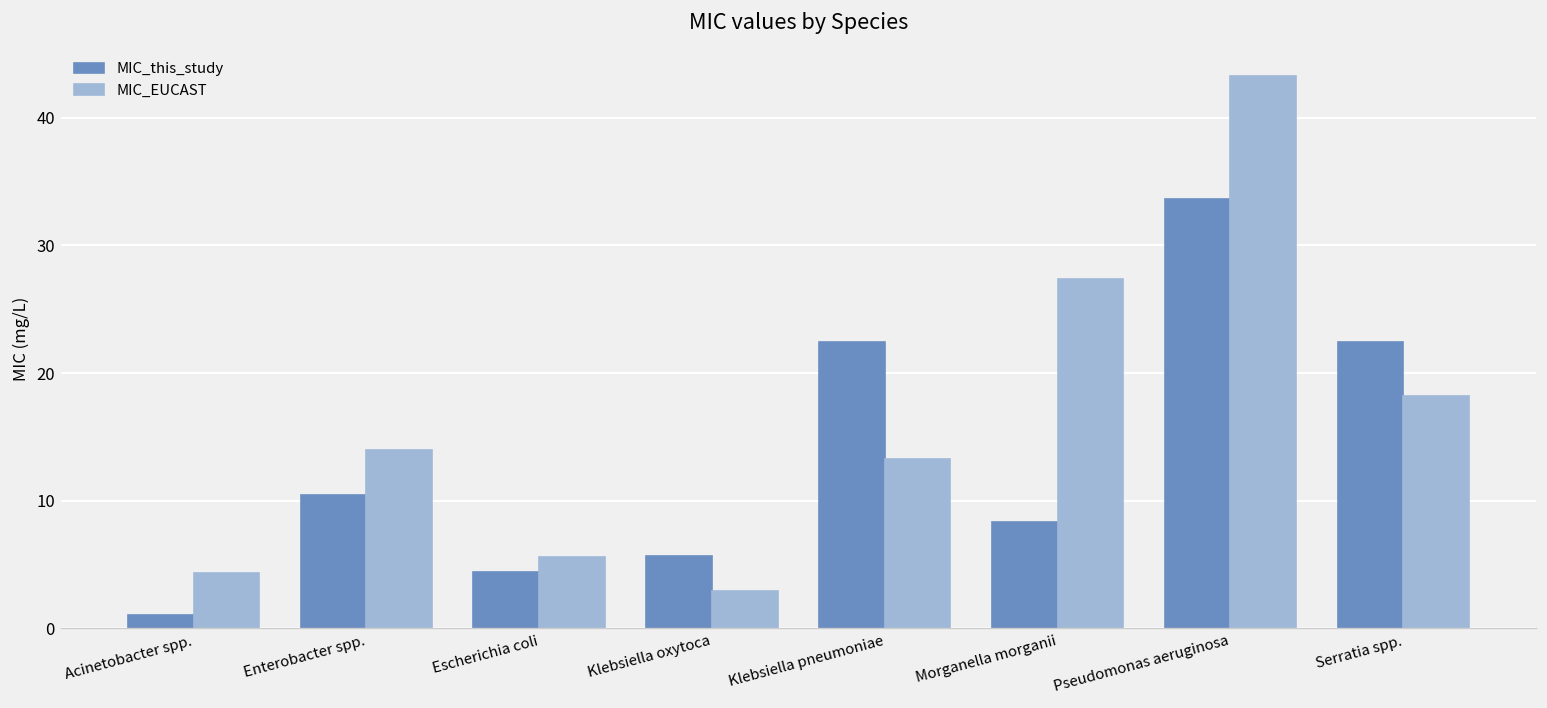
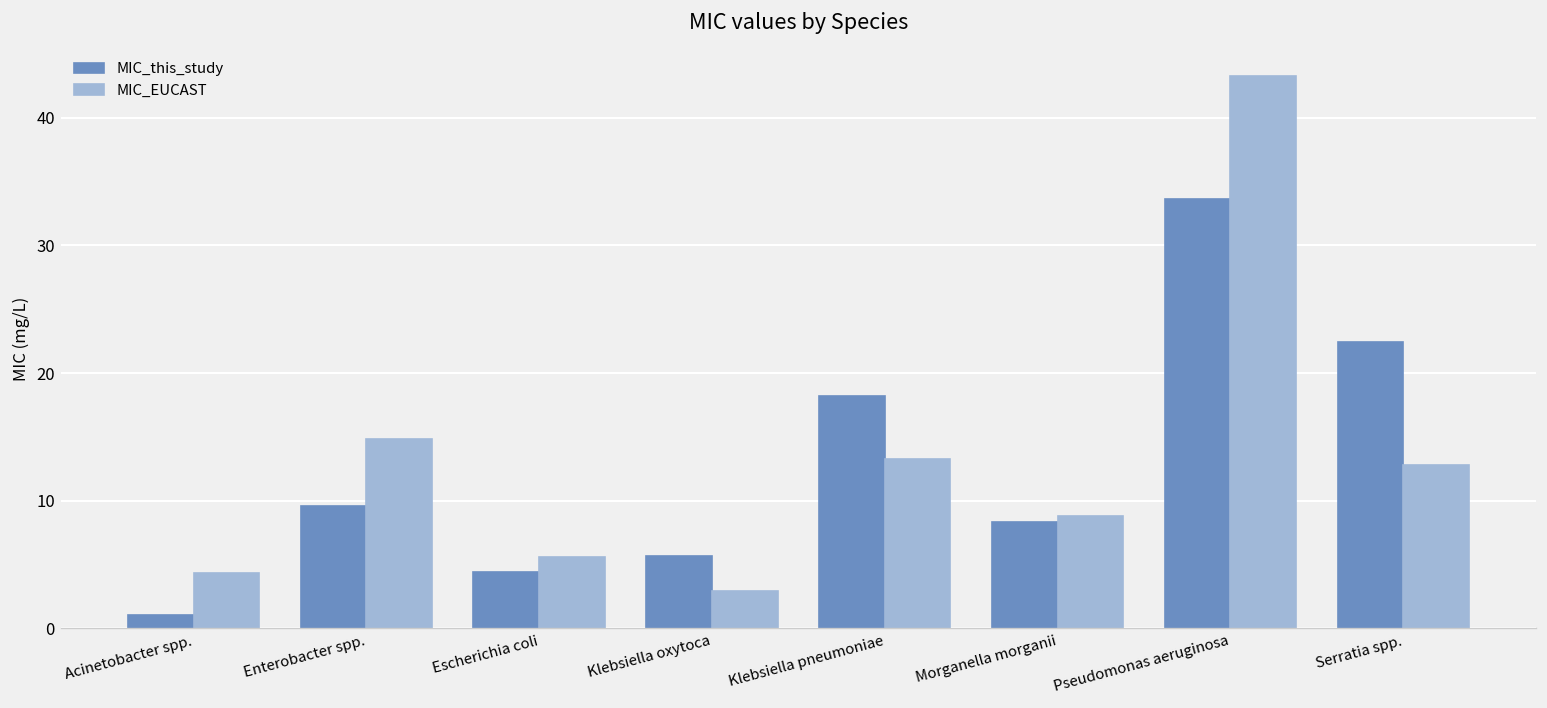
  {
    "MIC_this_study": {
      "Acinetobacter spp.": 1.0,
-     "Enterobacter spp.": 10.4,
+     "Enterobacter spp.": 9.6,
      "Escherichia coli": 4.4,
      "Klebsiella oxytoca": 5.7,
-     "Klebsiella pneumoniae": 22.4,
+     "Klebsiella pneumoniae": 18.2,
      "Morganella morganii": 8.3,
      "Pseudomonas aeruginosa": 33.7,
      "Serratia spp.": 22.4
    },
    "MIC_EUCAST": {
      "Acinetobacter spp.": 4.4,
-     "Enterobacter spp.": 14.0,
+     "Enterobacter spp.": 14.8,
      "Escherichia coli": 5.6,
      "Klebsiella oxytoca": 2.9,
      "Klebsiella pneumoniae": 13.3,
-     "Morganella morganii": 27.4,
+     "Morganella morganii": 8.8,
      "Pseudomonas aeruginosa": 43.2,
-     "Serratia spp.": 18.2
+     "Serratia spp.": 12.8
    }
  }
